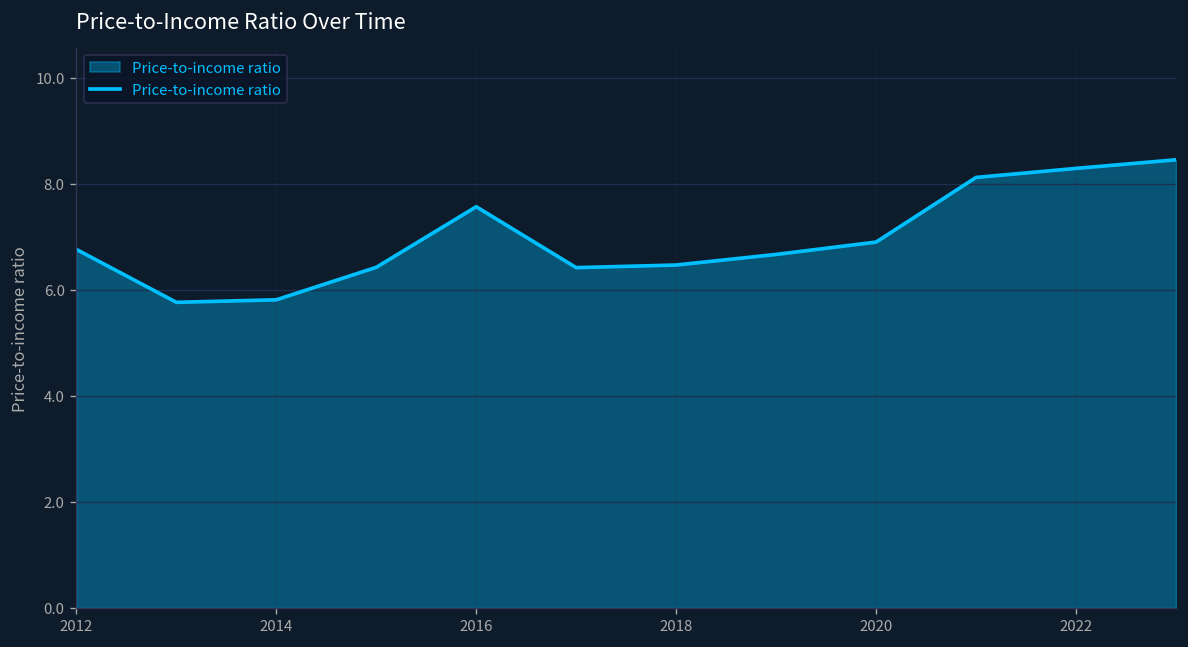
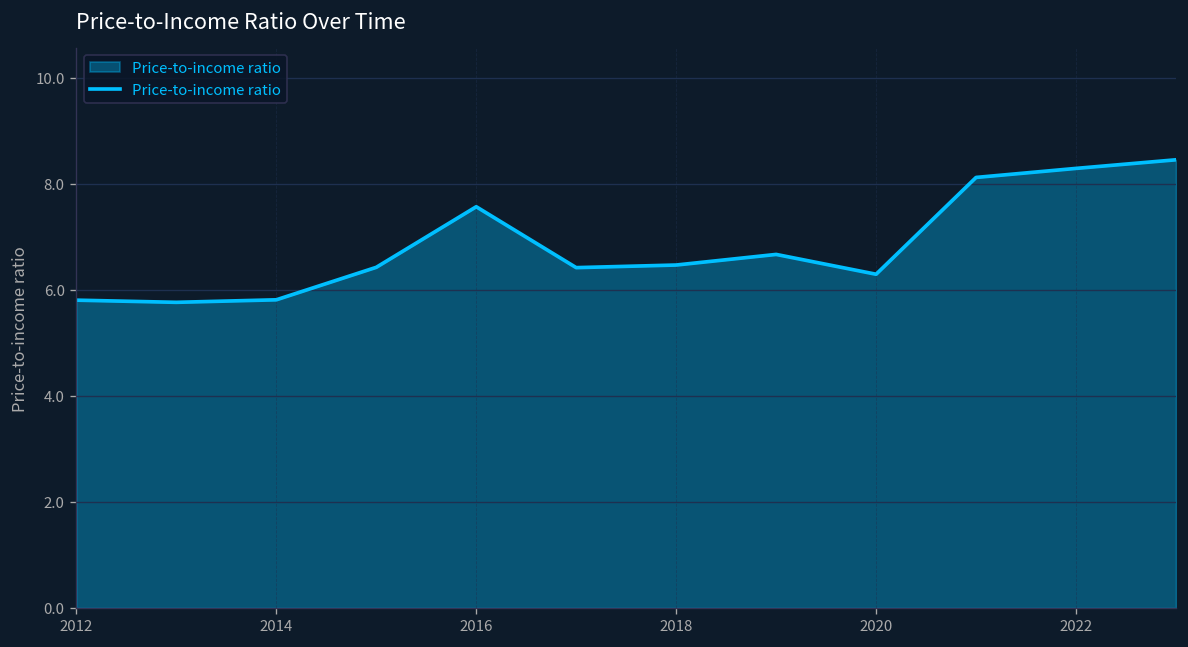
  {
-   "2012": 6.8,
+   "2012": 5.8,
    "2014": 5.8,
    "2016": 7.6,
    "2018": 6.5,
-   "2020": 6.9,
+   "2020": 6.3,
    "2022": 8.3
  }
